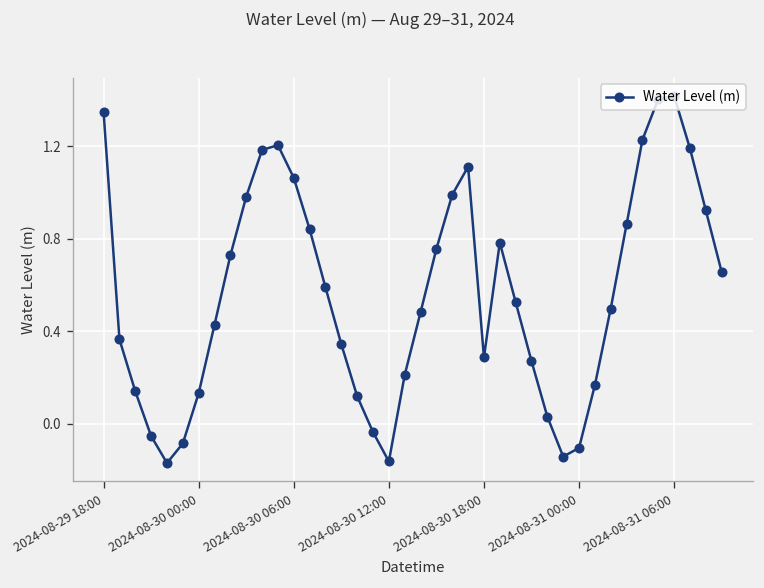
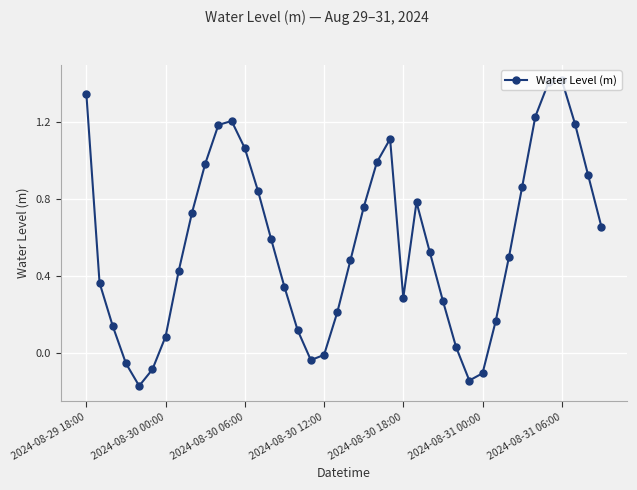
  {
    "2024-08-29 18:00": 1.35,
-   "2024-08-30 00:00": 0.13,
+   "2024-08-30 00:00": 0.09,
    "2024-08-30 06:00": 1.06,
-   "2024-08-30 12:00": -0.16,
+   "2024-08-30 12:00": -0.01,
    "2024-08-30 18:00": 0.29,
    "2024-08-31 00:00": -0.10
  }
